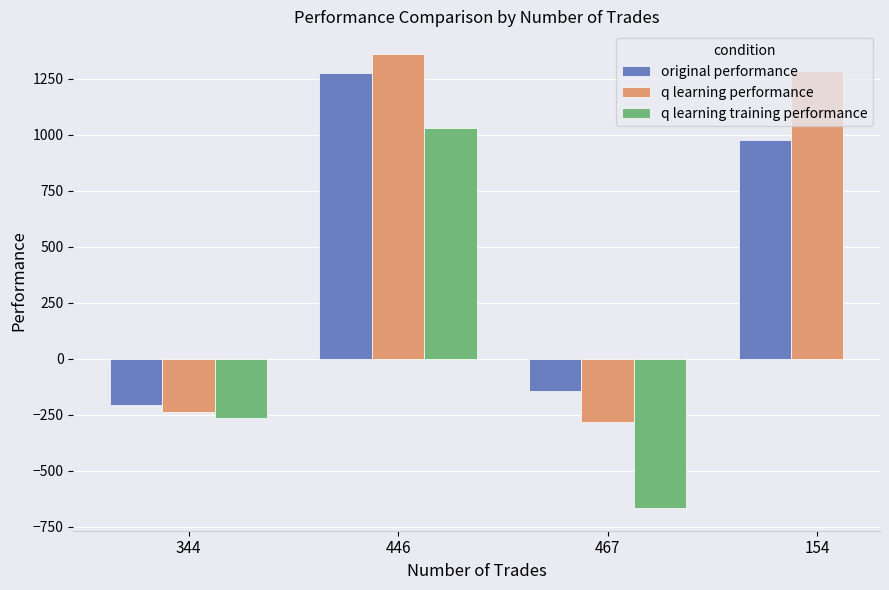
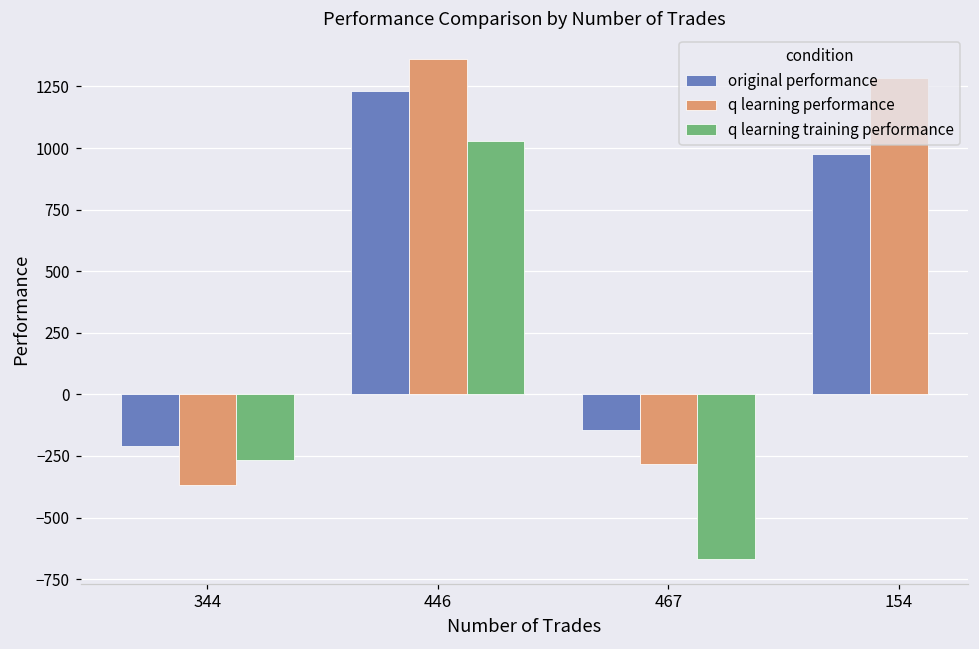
  {
    "original performance": {
      "344": -210,
-     "446": 1270,
+     "446": 1230,
      "467": -150,
      "154": 970
    },
    "q learning performance": {
-     "344": -240,
+     "344": -370,
      "446": 1360,
      "467": -280
    }
  }
